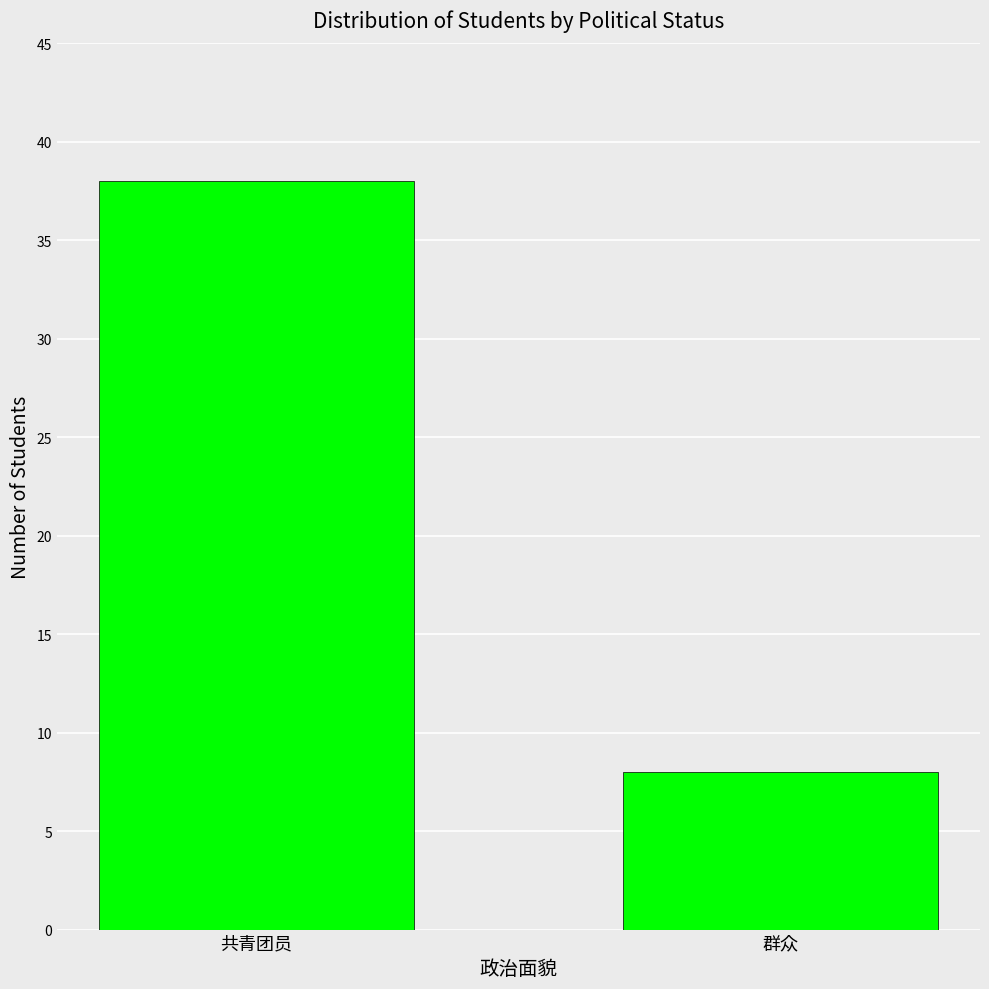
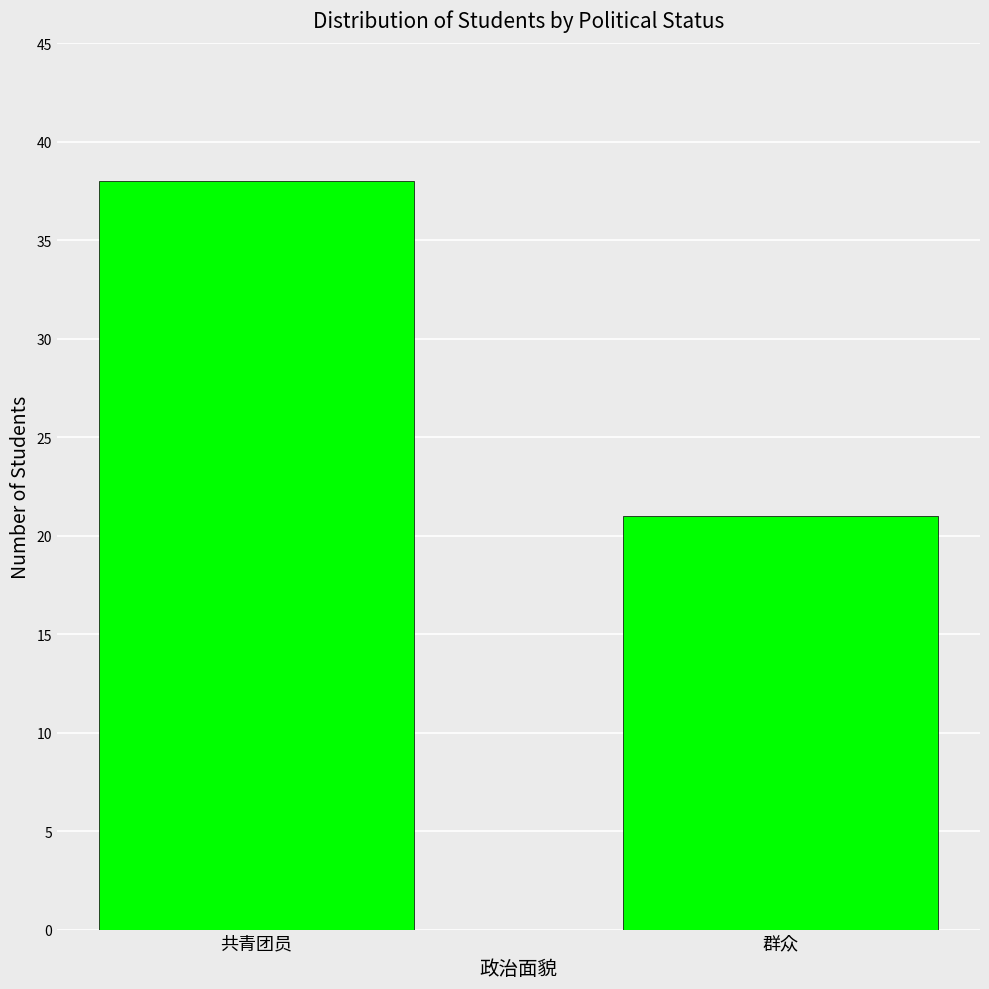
  {
    "共青团员": 38,
-   "群众": 8
+   "群众": 21
  }
